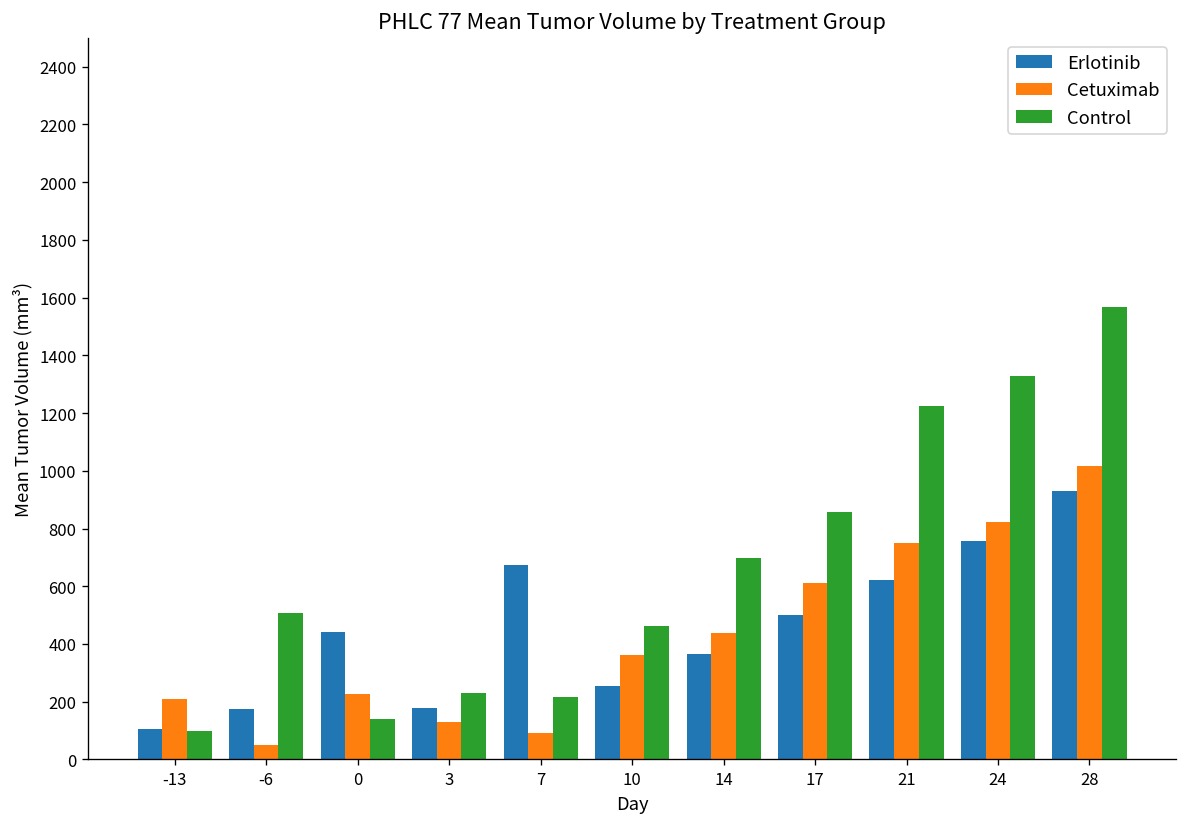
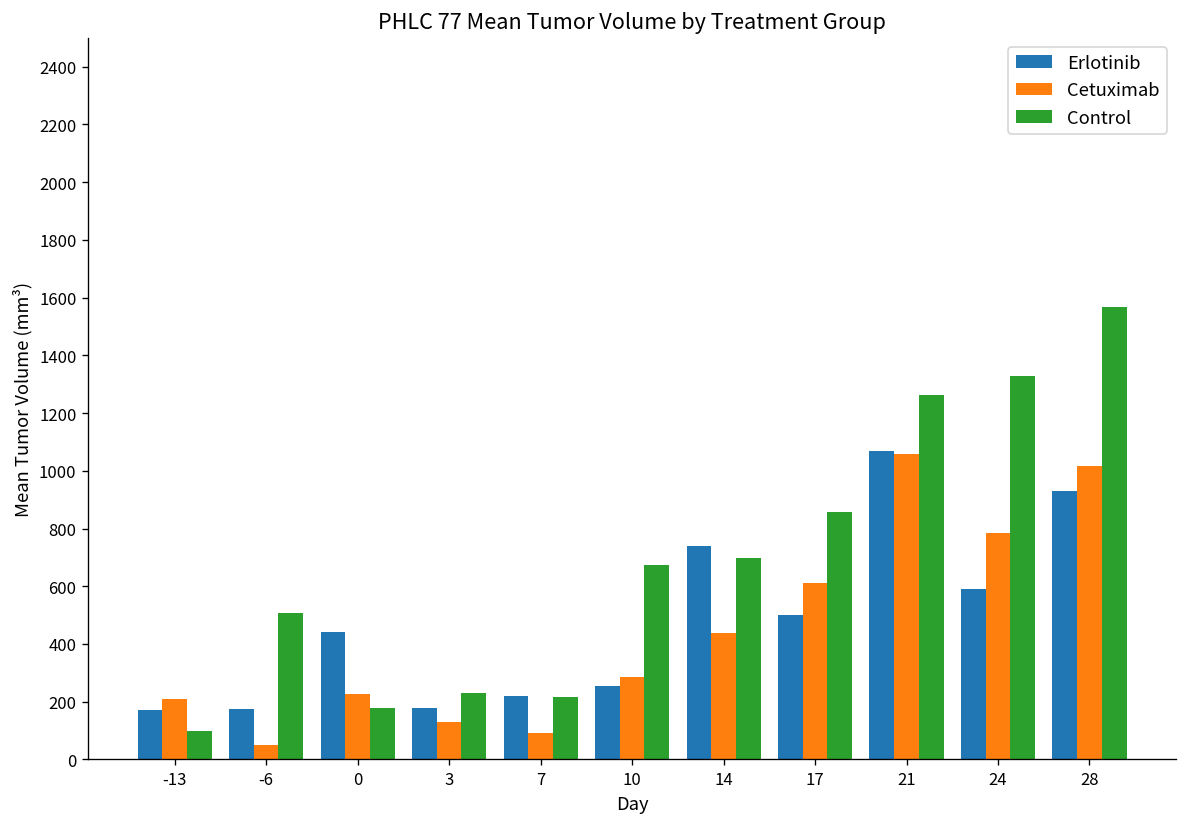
  {
    "Erlotinib": {
-     "-13": 110,
+     "-13": 170,
      "-6": 170,
      "0": 440,
      "3": 180,
-     "7": 670,
+     "7": 220,
      "10": 260,
-     "14": 370,
+     "14": 740,
      "17": 500,
-     "21": 620,
-     "24": 760,
+     "21": 1070,
+     "24": 590,
      "28": 930
    },
    "Cetuximab": {
      "-13": 210,
      "-6": 50,
      "0": 230,
      "3": 130,
      "7": 90,
-     "10": 360,
+     "10": 290,
      "14": 440,
      "17": 610,
-     "21": 750,
-     "24": 820,
+     "21": 1060,
+     "24": 780,
      "28": 1020
    },
    "Control": {
      "-13": 100,
      "-6": 510,
-     "0": 140,
+     "0": 180,
      "3": 230,
      "7": 220,
-     "10": 460,
+     "10": 670,
      "14": 700,
      "17": 860,
-     "21": 1220,
+     "21": 1260,
      "24": 1330,
      "28": 1570
    }
  }
